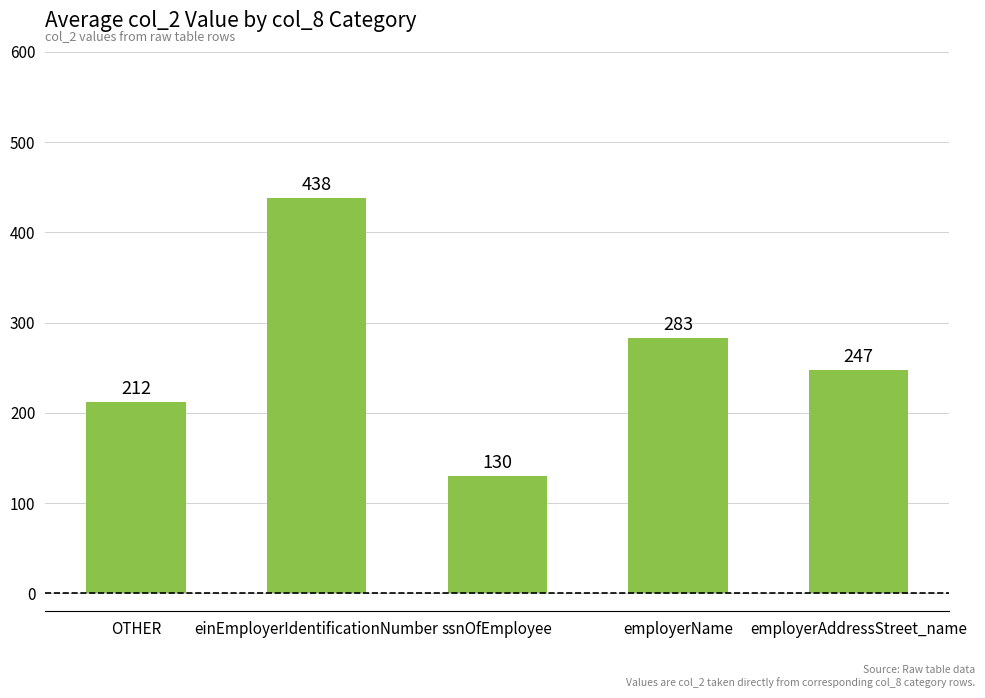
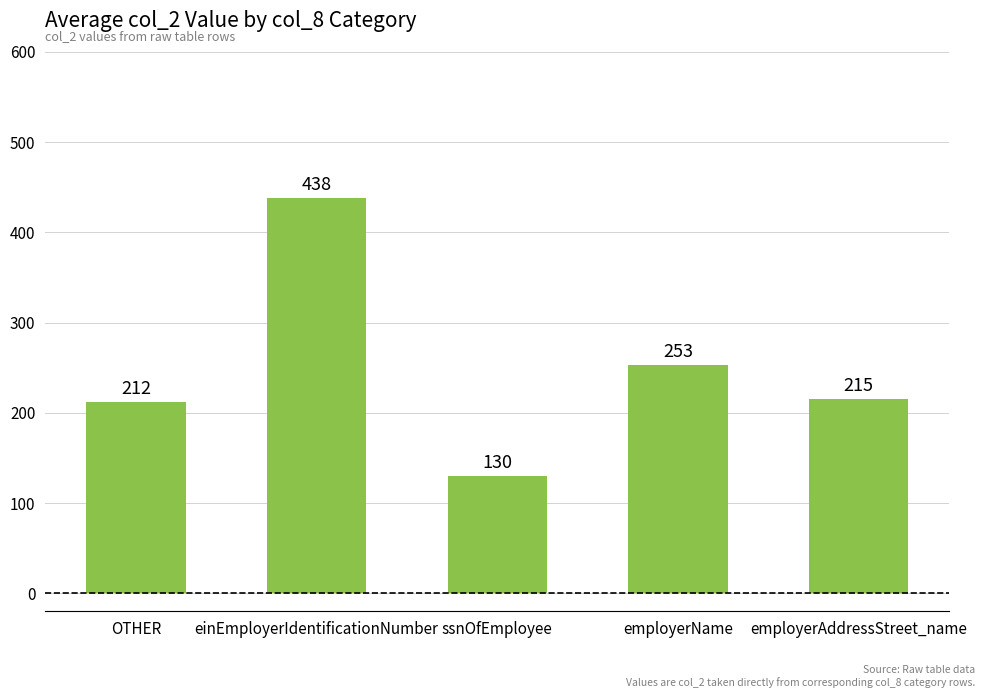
  {
    "OTHER": 212,
    "einEmployerIdentificationNumber": 438,
    "ssnOfEmployee": 130,
-   "employerName": 283,
-   "employerAddressStreet_name": 247
+   "employerName": 253,
+   "employerAddressStreet_name": 215
  }
